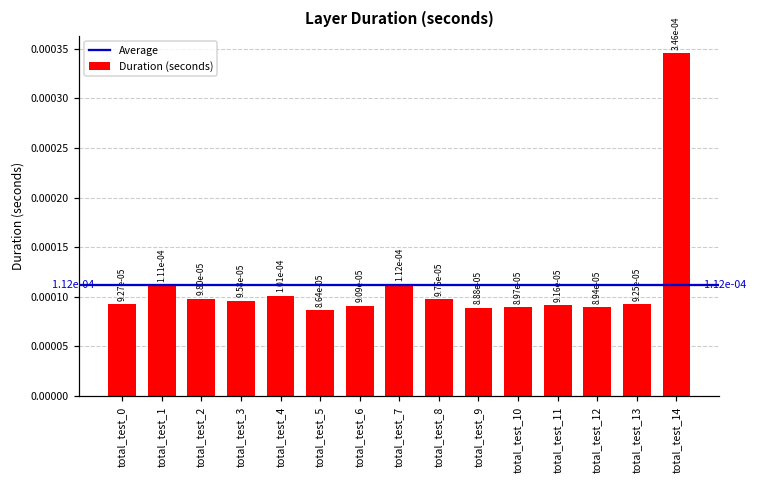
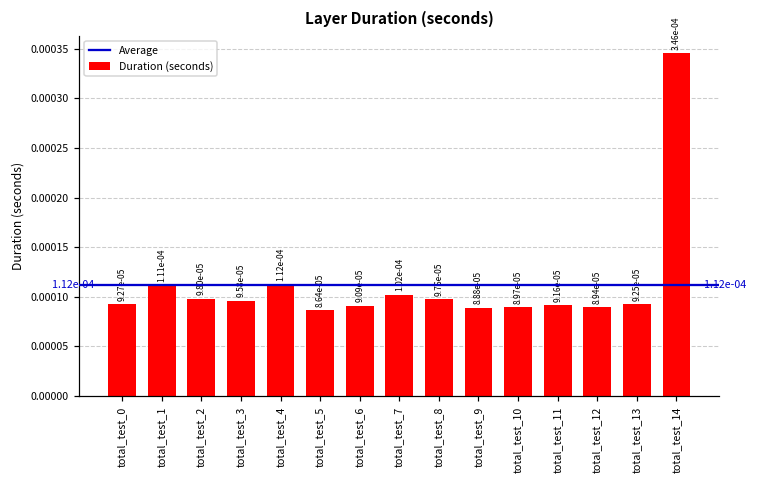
  {
    "total_test_0": "9.27e-05",
    "total_test_1": "1.11e-04",
    "total_test_2": "9.80e-05",
    "total_test_3": "9.58e-05",
-   "total_test_4": "1.01e-04",
+   "total_test_4": "1.12e-04",
    "total_test_5": "8.64e-05",
    "total_test_6": "9.09e-05",
-   "total_test_7": "1.12e-04",
+   "total_test_7": "1.02e-04",
    "total_test_8": "9.76e-05",
    "total_test_9": "8.88e-05",
    "total_test_10": "8.97e-05",
    "total_test_11": "9.16e-05",
    "total_test_12": "8.94e-05",
    "total_test_13": "9.25e-05",
    "total_test_14": "3.46e-04"
  }
